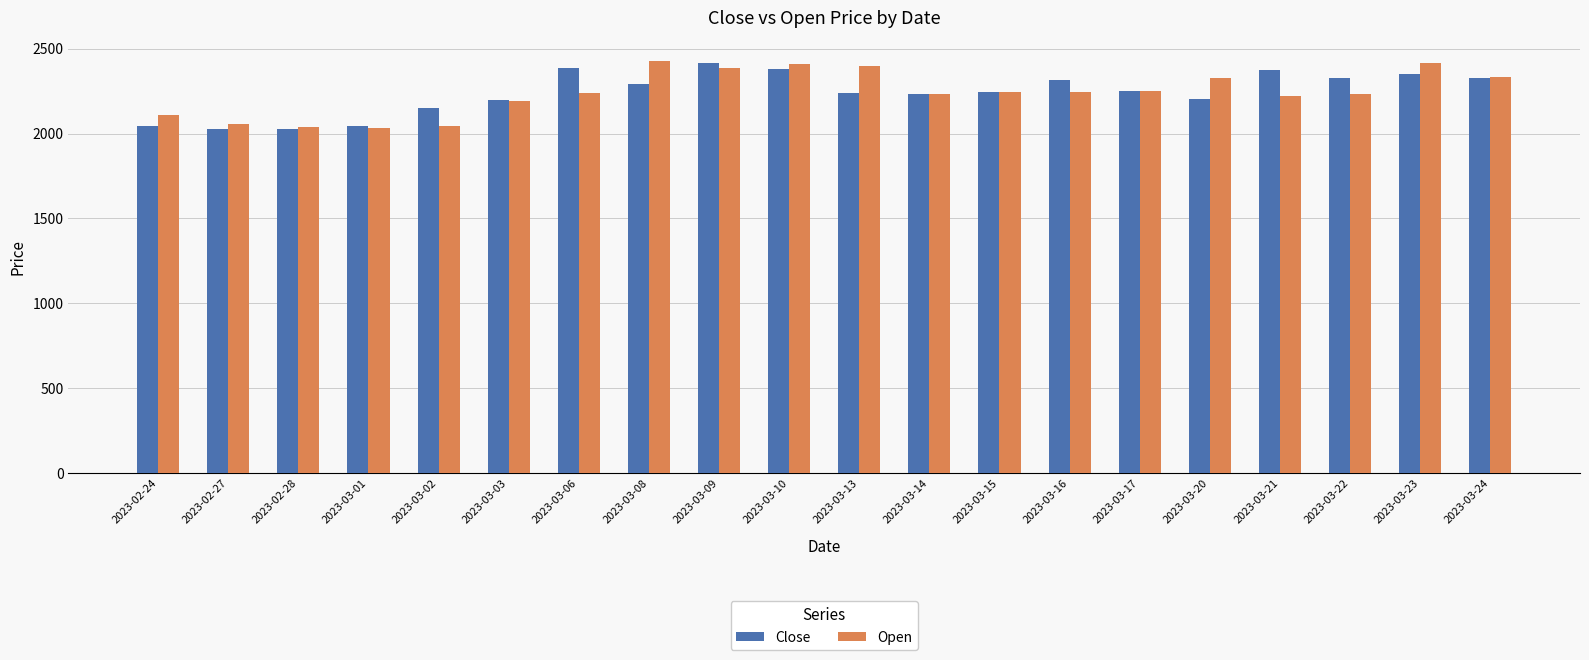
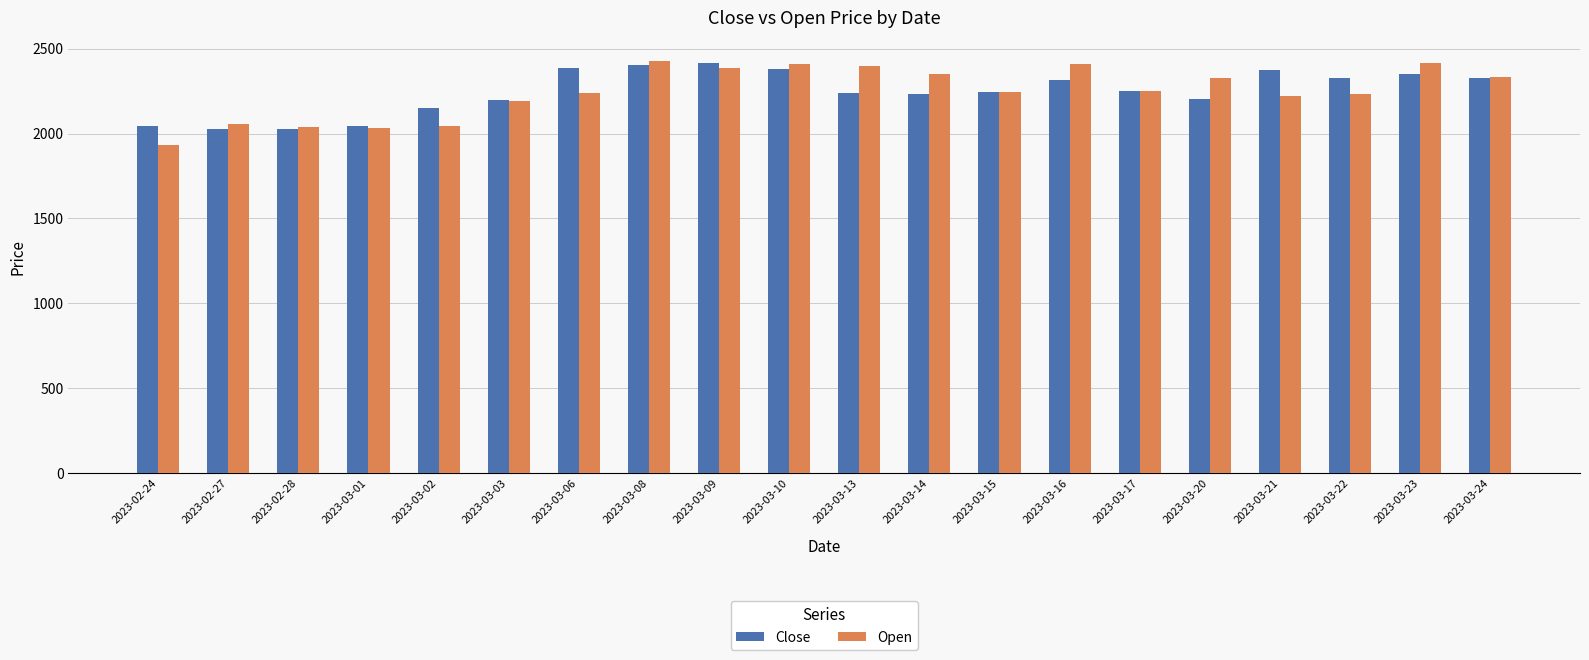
  {
    "Close": {
      "2023-02-24": 2050,
      "2023-02-27": 2030,
      "2023-02-28": 2020,
      "2023-03-01": 2050,
      "2023-03-02": 2150,
      "2023-03-03": 2200,
      "2023-03-06": 2390,
-     "2023-03-08": 2290,
+     "2023-03-08": 2400,
      "2023-03-09": 2420,
      "2023-03-10": 2380,
      "2023-03-13": 2240,
      "2023-03-14": 2230,
      "2023-03-15": 2240,
      "2023-03-16": 2320,
      "2023-03-17": 2250,
      "2023-03-20": 2210,
      "2023-03-21": 2370,
      "2023-03-22": 2330,
      "2023-03-23": 2350,
      "2023-03-24": 2330
    },
    "Open": {
-     "2023-02-24": 2110,
+     "2023-02-24": 1930,
      "2023-02-27": 2050,
      "2023-02-28": 2040,
      "2023-03-01": 2030,
      "2023-03-02": 2050,
      "2023-03-03": 2190,
      "2023-03-06": 2240,
      "2023-03-08": 2430,
      "2023-03-09": 2390,
      "2023-03-10": 2410,
      "2023-03-13": 2400,
-     "2023-03-14": 2230,
+     "2023-03-14": 2350,
      "2023-03-15": 2240,
-     "2023-03-16": 2240,
+     "2023-03-16": 2410,
      "2023-03-17": 2250,
      "2023-03-20": 2330,
      "2023-03-21": 2220,
      "2023-03-22": 2230,
      "2023-03-23": 2410,
      "2023-03-24": 2330
    }
  }
